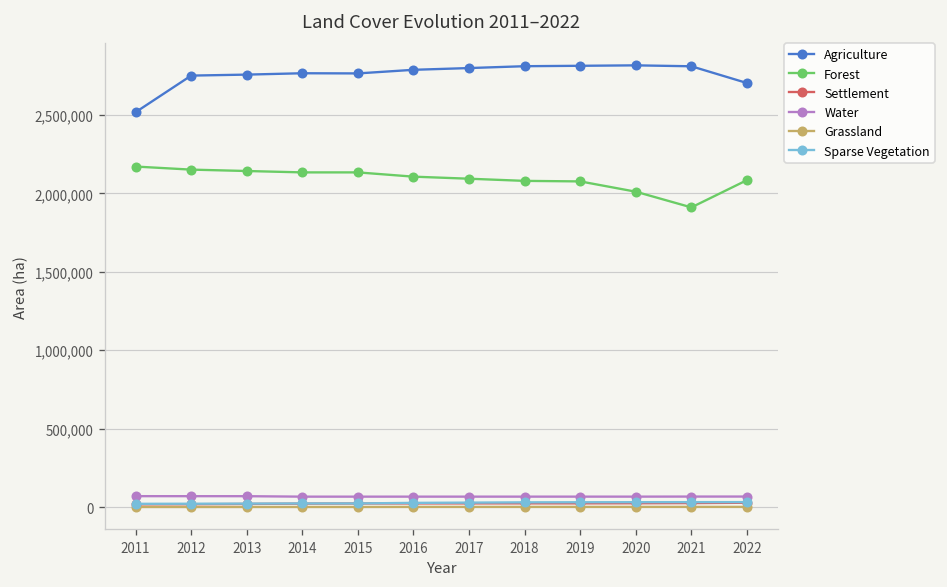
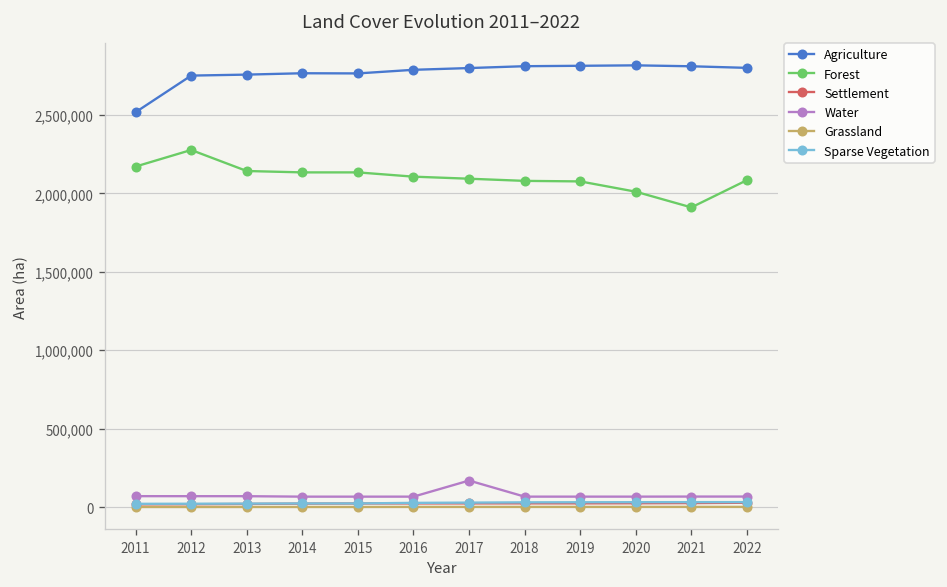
  {
    "Agriculture": {
      "2011": "2,520,000",
      "2012": "2,750,000",
      "2013": "2,760,000",
      "2014": "2,770,000",
      "2015": "2,770,000",
      "2016": "2,790,000",
      "2017": "2,800,000",
      "2018": "2,810,000",
      "2019": "2,810,000",
      "2020": "2,820,000",
      "2021": "2,810,000",
-     "2022": "2,700,000"
+     "2022": "2,800,000"
    },
    "Forest": {
      "2011": "2,170,000",
-     "2012": "2,150,000",
+     "2012": "2,280,000",
      "2013": "2,140,000",
      "2014": "2,130,000",
      "2015": "2,130,000",
      "2016": "2,110,000",
      "2017": "2,090,000",
      "2018": "2,080,000",
      "2019": "2,080,000",
      "2020": "2,010,000",
      "2021": "1,910,000",
      "2022": "2,080,000"
    },
    "Water": {
      "2011": "70,000",
      "2012": "70,000",
      "2013": "70,000",
      "2014": "70,000",
      "2015": "70,000",
      "2016": "70,000",
-     "2017": "70,000",
+     "2017": "170,000",
      "2018": "70,000",
      "2019": "70,000",
      "2020": "70,000",
      "2021": "70,000",
      "2022": "70,000"
    },
    "Grassland": {
      "2014": "0",
      "2015": "0",
      "2016": "0",
      "2017": "0",
      "2018": "0",
      "2019": "0",
      "2020": "0",
      "2021": "0",
      "2022": "0"
    }
  }
